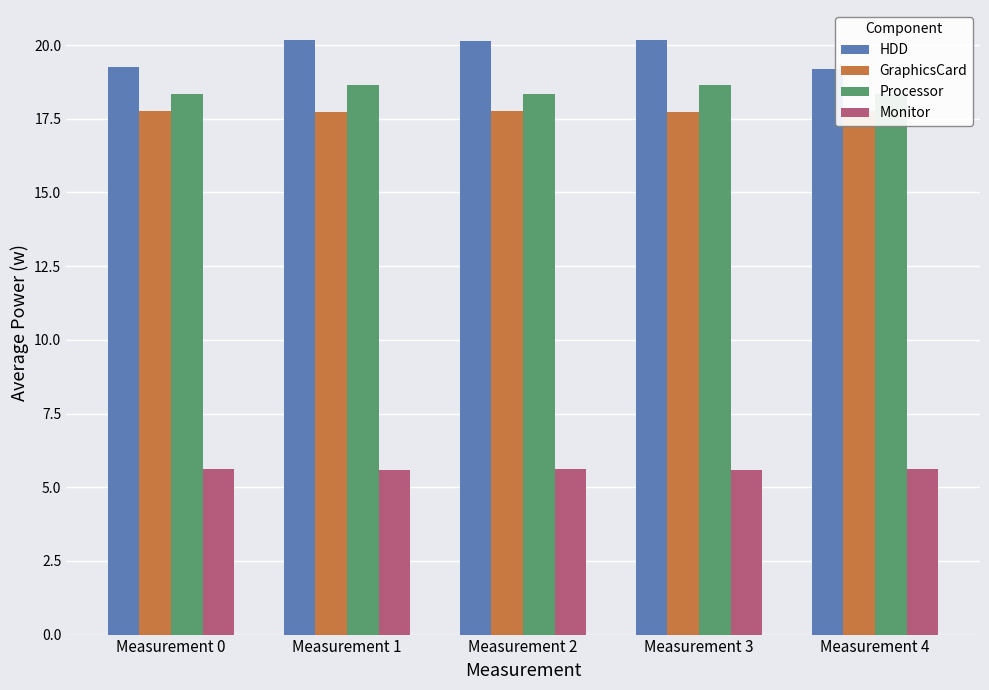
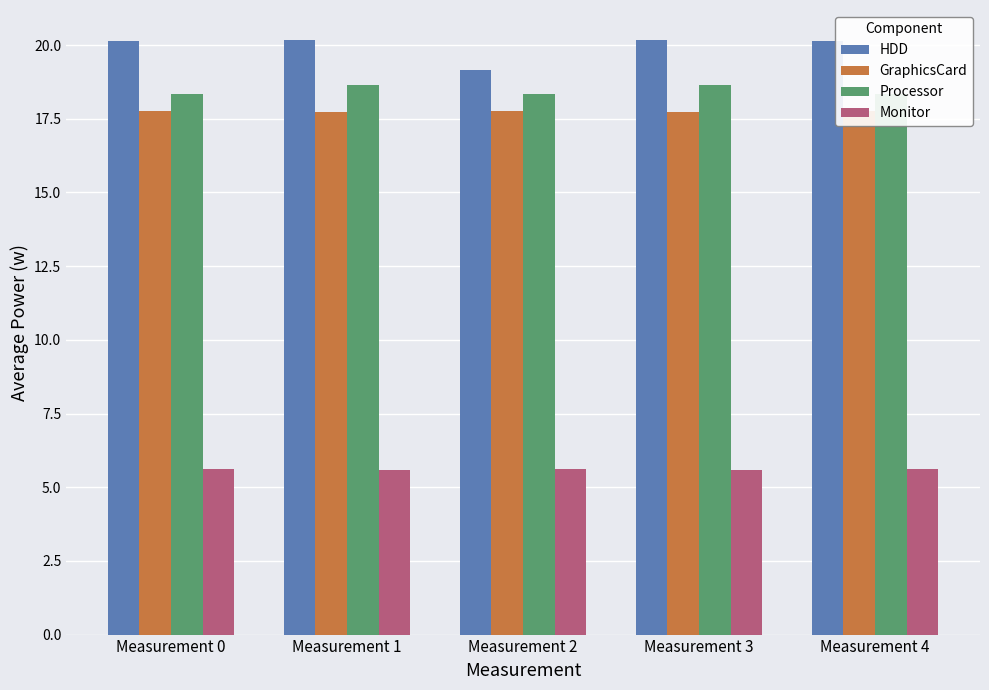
  {
    "HDD": {
-     "Measurement 0": 19.3,
+     "Measurement 0": 20.1,
      "Measurement 1": 20.2,
-     "Measurement 2": 20.1,
+     "Measurement 2": 19.2,
      "Measurement 3": 20.2,
-     "Measurement 4": 19.2
+     "Measurement 4": 20.1
    },
    "GraphicsCard": {
      "Measurement 0": 17.8,
      "Measurement 1": 17.7,
      "Measurement 2": 17.8,
      "Measurement 3": 17.7
    },
    "Processor": {
      "Measurement 0": 18.3,
      "Measurement 1": 18.7,
      "Measurement 2": 18.3,
      "Measurement 3": 18.7
    },
    "Monitor": {
      "Measurement 0": 5.6,
      "Measurement 1": 5.6,
      "Measurement 2": 5.6,
      "Measurement 3": 5.6,
      "Measurement 4": 5.6
    }
  }
